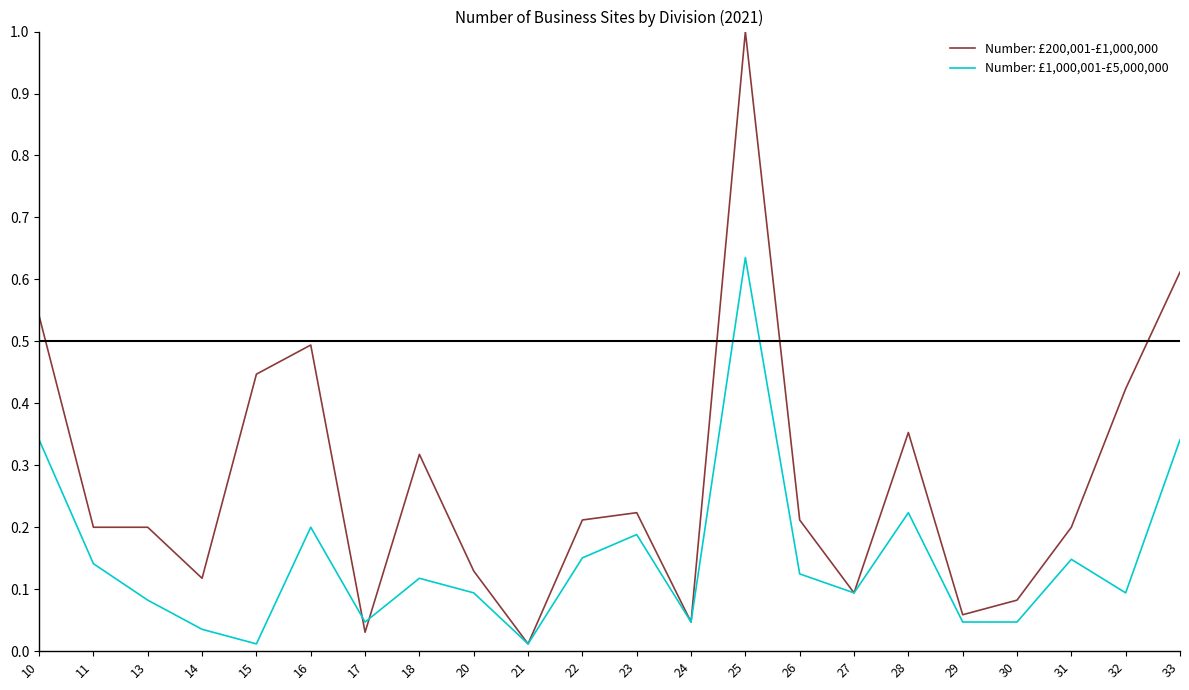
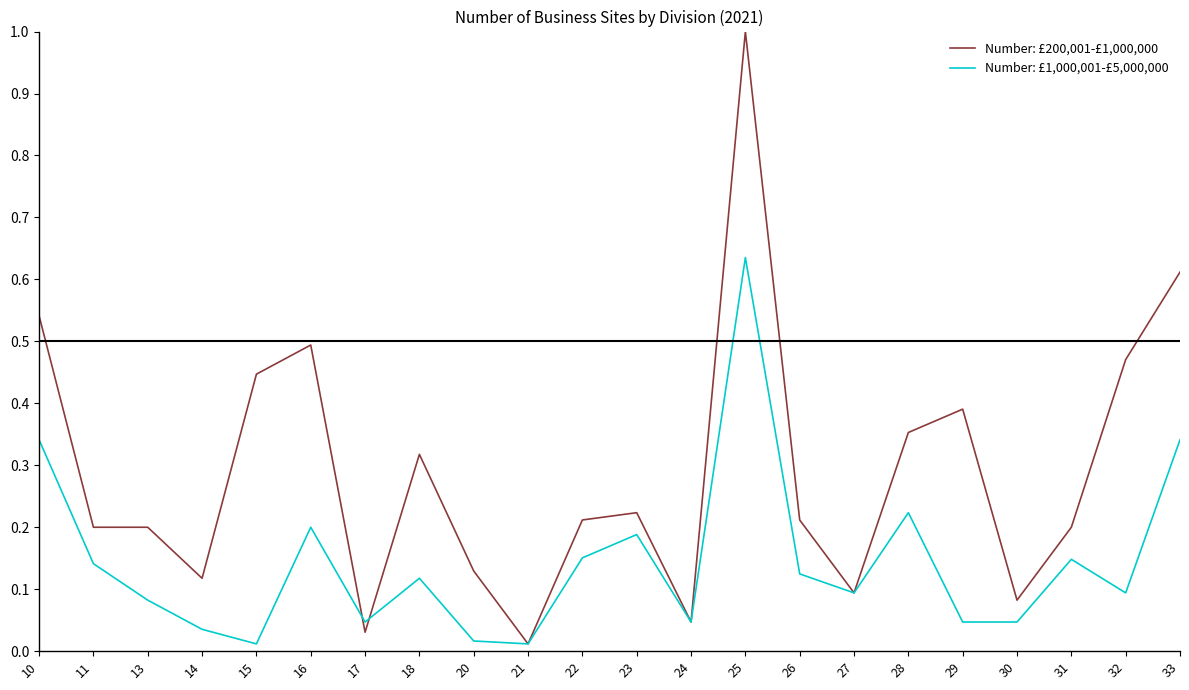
  {
    "Number: £200,001-£1,000,000": {
      "10": 0.54,
      "11": 0.20,
      "13": 0.20,
      "14": 0.12,
      "15": 0.45,
      "16": 0.49,
      "17": 0.03,
      "18": 0.32,
      "20": 0.13,
      "22": 0.21,
      "23": 0.22,
      "25": 1.00,
      "26": 0.21,
      "28": 0.35,
-     "29": 0.06,
+     "29": 0.39,
      "30": 0.08,
      "31": 0.20,
-     "32": 0.42,
+     "32": 0.47,
      "33": 0.61
    },
    "Number: £1,000,001-£5,000,000": {
      "10": 0.34,
      "11": 0.14,
      "13": 0.08,
      "14": 0.04,
      "15": 0.01,
      "16": 0.20,
      "17": 0.05,
      "18": 0.12,
-     "20": 0.09,
+     "20": 0.02,
      "22": 0.15,
      "23": 0.19,
      "25": 0.64,
      "26": 0.12,
      "28": 0.22,
      "29": 0.05,
      "30": 0.05,
      "31": 0.15,
      "32": 0.09,
      "33": 0.34
    }
  }
